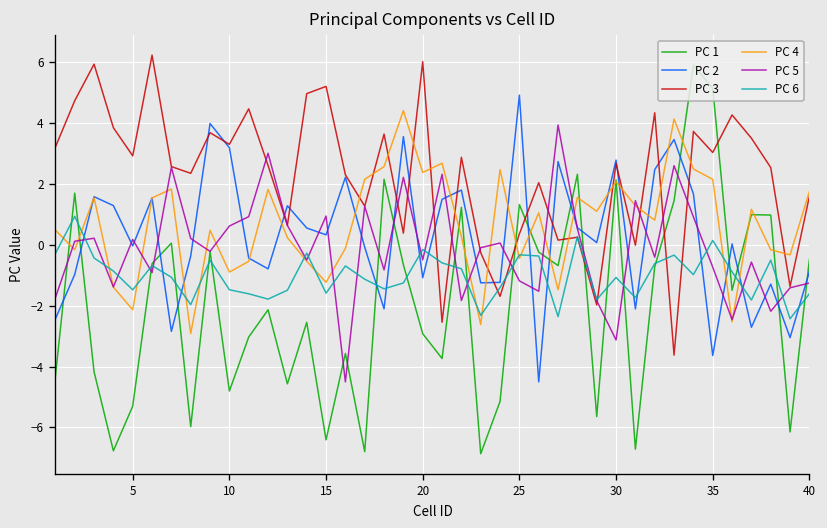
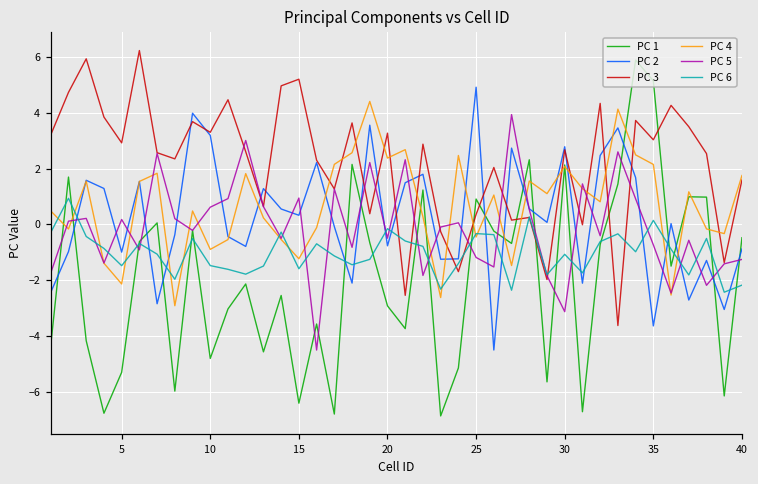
  {
    "PC 1": {
      "5": -5.3,
      "10": -4.8,
      "15": -6.4,
      "20": -2.9,
-     "25": 1.3,
+     "25": 0.9,
      "40": -0.5
    },
    "PC 2": {
-     "5": 0.0,
+     "5": -1.0,
      "10": 3.2,
      "15": 0.3,
-     "20": -1.1,
+     "20": -0.8,
      "25": 4.9,
      "30": 2.8,
      "35": -3.6,
      "40": -0.9
    },
    "PC 3": {
      "5": 2.9,
      "10": 3.3,
      "15": 5.2,
-     "20": 6.0,
+     "20": 3.3,
      "25": 0.4,
      "30": 2.7,
      "35": 3.0,
      "40": 1.6
    },
    "PC 4": {
      "5": -2.1,
      "10": -0.9,
      "15": -1.2,
      "20": 2.4,
      "25": -0.4,
      "35": 2.2,
      "40": 1.8
    },
    "PC 5": {
      "5": 0.2,
      "10": 0.6,
      "15": 0.9,
      "20": -0.5,
      "25": -1.2,
      "30": -3.1,
      "35": -0.7,
      "40": -1.3
    },
    "PC 6": {
      "5": -1.5,
      "10": -1.5,
      "15": -1.6,
      "20": -0.1,
      "25": -0.3,
      "30": -1.1,
      "35": 0.1,
-     "40": -1.6
+     "40": -2.2
    }
  }
